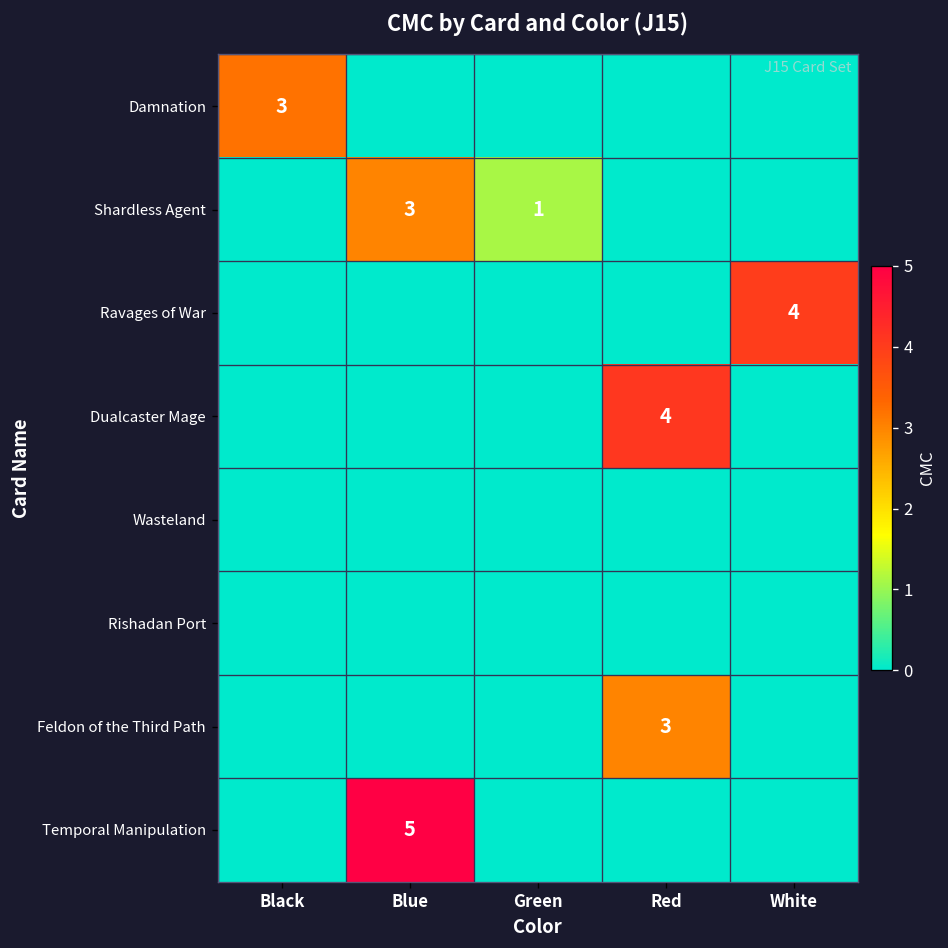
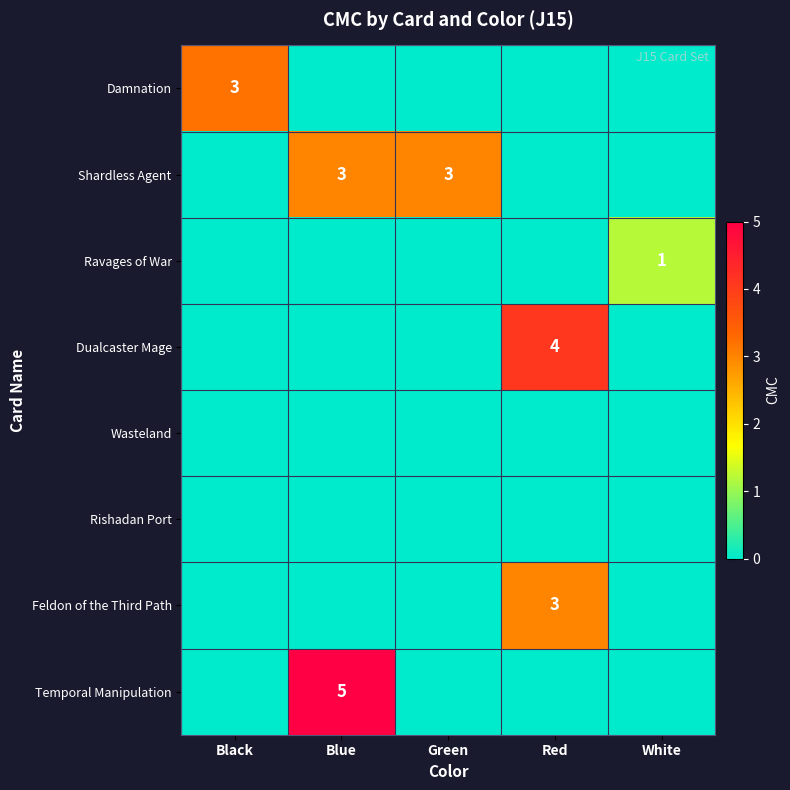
  {
    "Damnation": {
      "Black": 3
    },
    "Shardless Agent": {
      "Blue": 3,
-     "Green": 1
+     "Green": 3
    },
    "Ravages of War": {
-     "White": 4
+     "White": 1
    },
    "Dualcaster Mage": {
      "Red": 4
    },
    "Feldon of the Third Path": {
      "Red": 3
    },
    "Temporal Manipulation": {
      "Blue": 5
    }
  }
